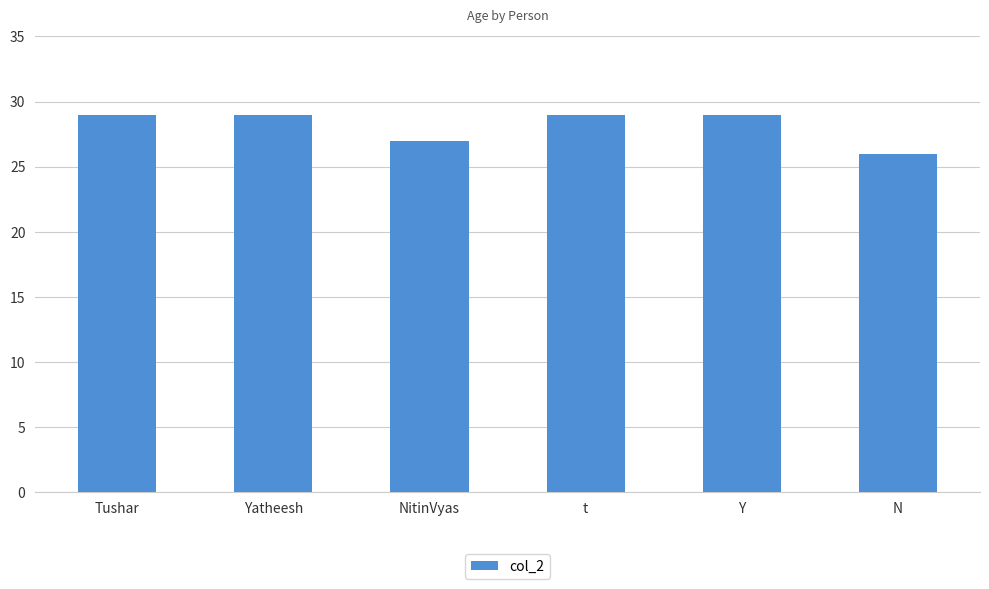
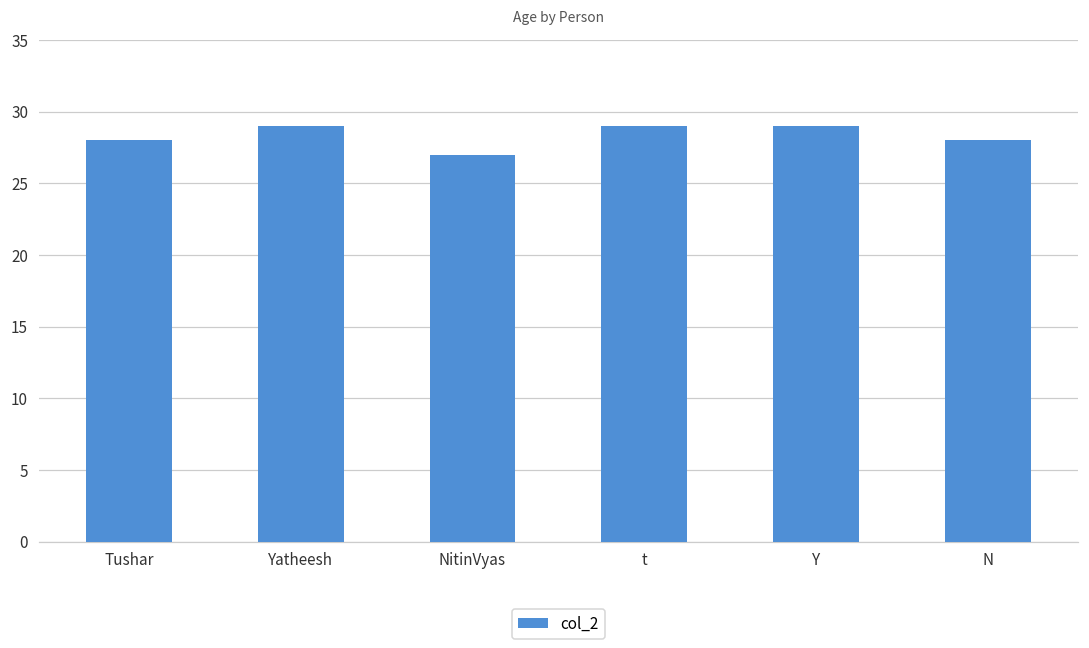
  {
-   "Tushar": 29,
+   "Tushar": 28,
    "Yatheesh": 29,
    "NitinVyas": 27,
    "t": 29,
    "Y": 29,
-   "N": 26
+   "N": 28
  }
